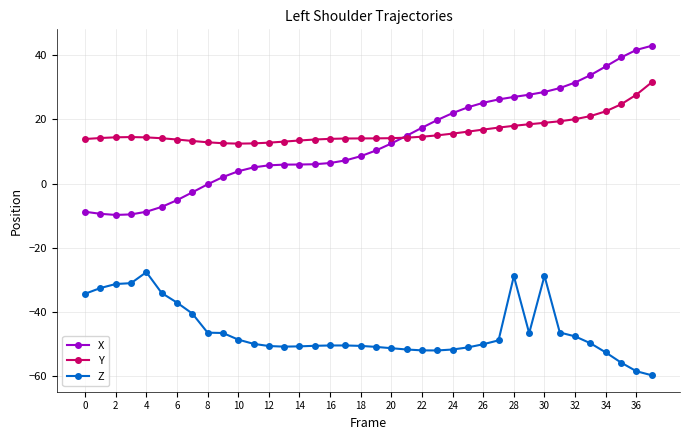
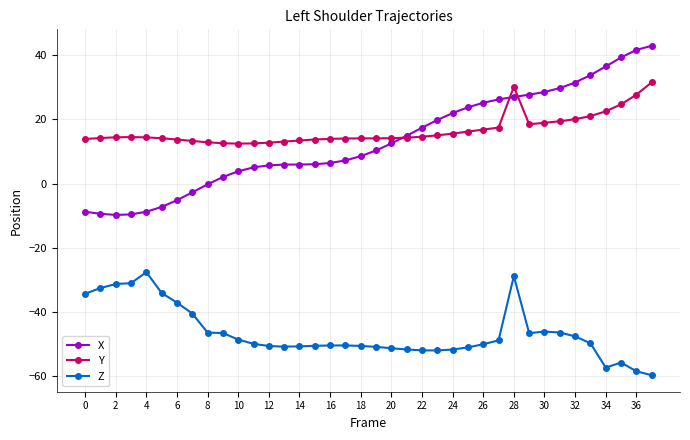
  {
    "X": {
      "0": -9,
      "2": -10,
      "4": -9,
      "6": -5,
      "8": 0,
      "10": 4,
      "12": 6,
      "14": 6,
      "16": 6,
      "18": 9,
      "20": 12,
      "22": 17,
      "24": 22,
      "26": 25,
      "28": 27,
      "30": 28,
      "32": 31,
      "34": 36,
      "36": 42
    },
    "Y": {
      "0": 14,
      "2": 14,
      "4": 14,
      "6": 14,
      "8": 13,
      "10": 12,
      "12": 13,
      "14": 13,
      "16": 14,
      "18": 14,
      "20": 14,
      "22": 15,
      "24": 16,
      "26": 17,
-     "28": 18,
+     "28": 30,
      "30": 19,
      "32": 20,
      "34": 22,
      "36": 28
    },
    "Z": {
      "0": -34,
      "2": -31,
      "4": -28,
      "6": -37,
      "8": -46,
      "10": -49,
      "12": -51,
      "14": -51,
      "16": -50,
      "18": -51,
      "20": -51,
      "22": -52,
      "24": -52,
      "26": -50,
      "28": -29,
-     "30": -29,
+     "30": -46,
      "32": -48,
-     "34": -53,
+     "34": -57,
      "36": -58
    }
  }
